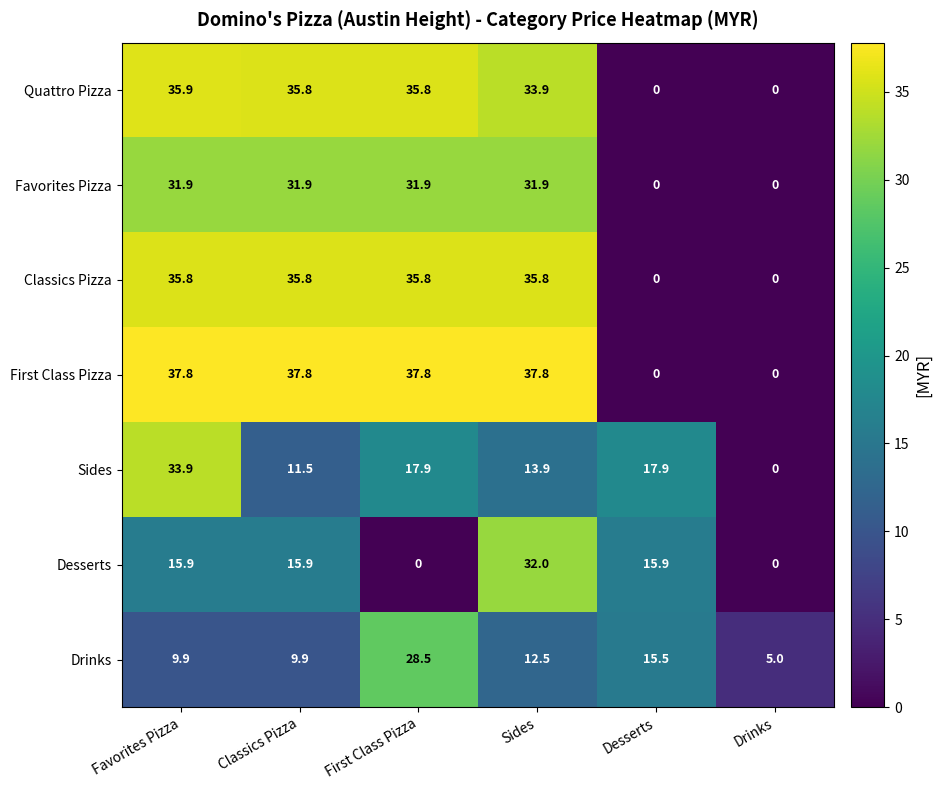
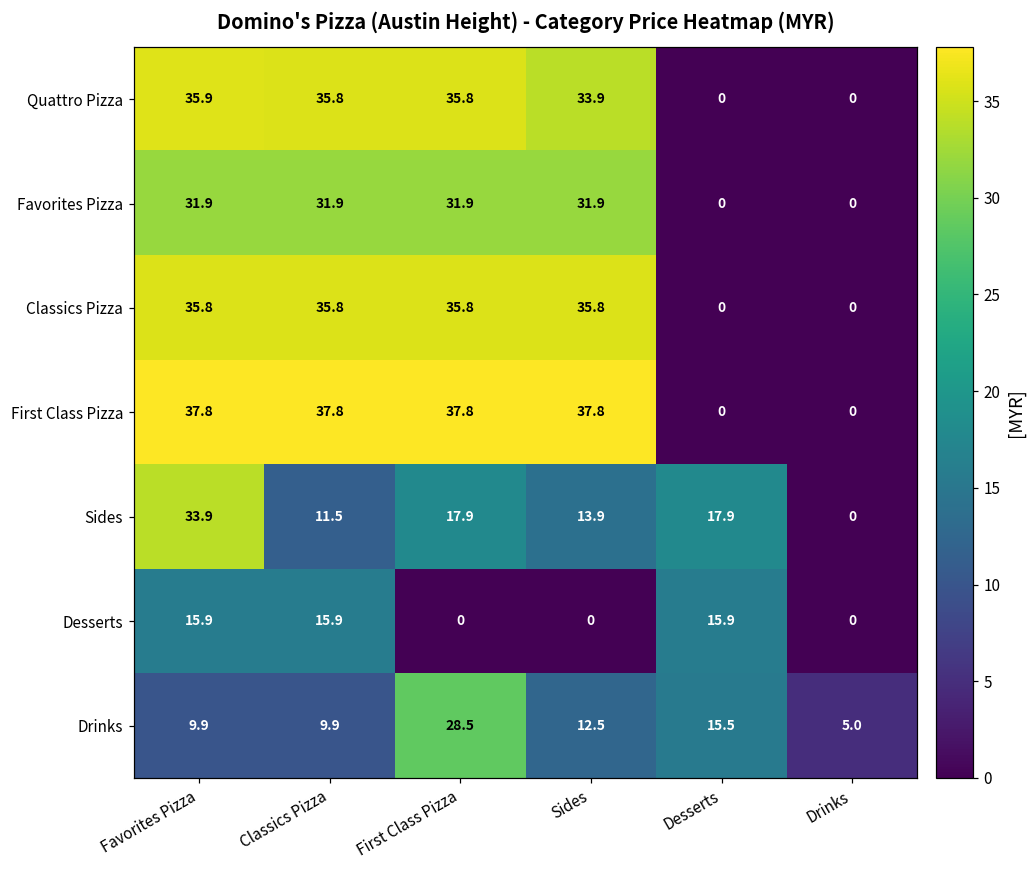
  {
    "Quattro Pizza": {
      "Favorites Pizza": 35.9,
      "Classics Pizza": 35.8,
      "First Class Pizza": 35.8,
      "Sides": 33.9,
      "Desserts": 0,
      "Drinks": 0
    },
    "Favorites Pizza": {
      "Favorites Pizza": 31.9,
      "Classics Pizza": 31.9,
      "First Class Pizza": 31.9,
      "Sides": 31.9,
      "Desserts": 0,
      "Drinks": 0
    },
    "Classics Pizza": {
      "Favorites Pizza": 35.8,
      "Classics Pizza": 35.8,
      "First Class Pizza": 35.8,
      "Sides": 35.8,
      "Desserts": 0,
      "Drinks": 0
    },
    "First Class Pizza": {
      "Favorites Pizza": 37.8,
      "Classics Pizza": 37.8,
      "First Class Pizza": 37.8,
      "Sides": 37.8,
      "Desserts": 0,
      "Drinks": 0
    },
    "Sides": {
      "Favorites Pizza": 33.9,
      "Classics Pizza": 11.5,
      "First Class Pizza": 17.9,
      "Sides": 13.9,
      "Desserts": 17.9,
      "Drinks": 0
    },
    "Desserts": {
      "Favorites Pizza": 15.9,
      "Classics Pizza": 15.9,
      "First Class Pizza": 0,
-     "Sides": 32.0,
+     "Sides": 0,
      "Desserts": 15.9,
      "Drinks": 0
    },
    "Drinks": {
      "Favorites Pizza": 9.9,
      "Classics Pizza": 9.9,
      "First Class Pizza": 28.5,
      "Sides": 12.5,
      "Desserts": 15.5,
      "Drinks": 5.0
    }
  }
